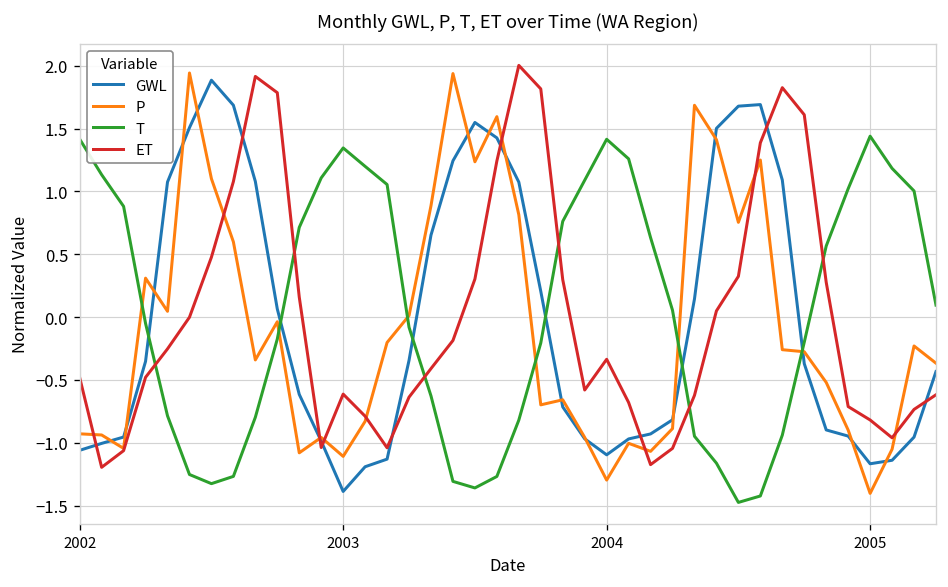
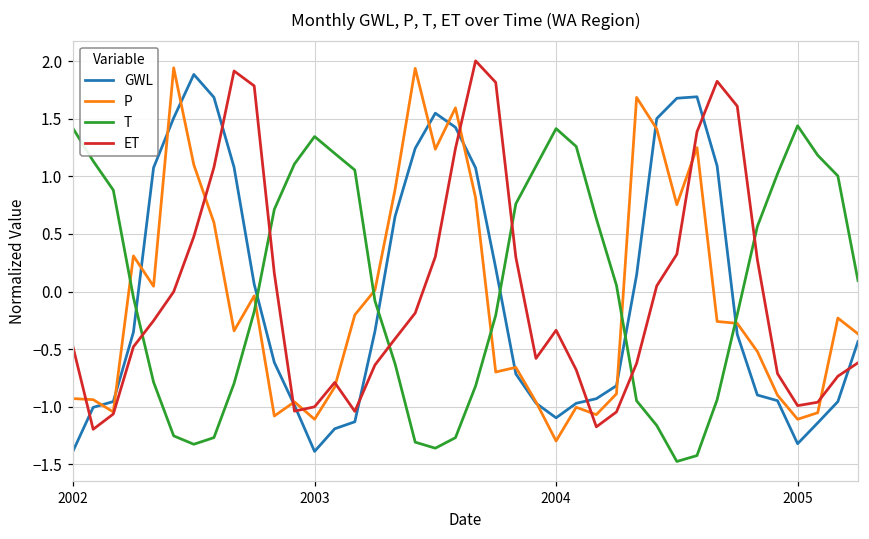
  {
    "GWL": {
-     "2002": -1.06,
+     "2002": -1.38,
      "2003": -1.39,
      "2004": -1.10,
-     "2005": -1.17
+     "2005": -1.32
    },
    "P": {
      "2002": -0.93,
      "2003": -1.11,
      "2004": -1.30,
-     "2005": -1.40
+     "2005": -1.11
    },
    "T": {
      "2002": 1.42,
      "2003": 1.35,
      "2004": 1.41,
      "2005": 1.44
    },
    "ET": {
      "2002": -0.48,
-     "2003": -0.61,
+     "2003": -1.00,
      "2004": -0.34,
-     "2005": -0.82
+     "2005": -0.99
    }
  }
